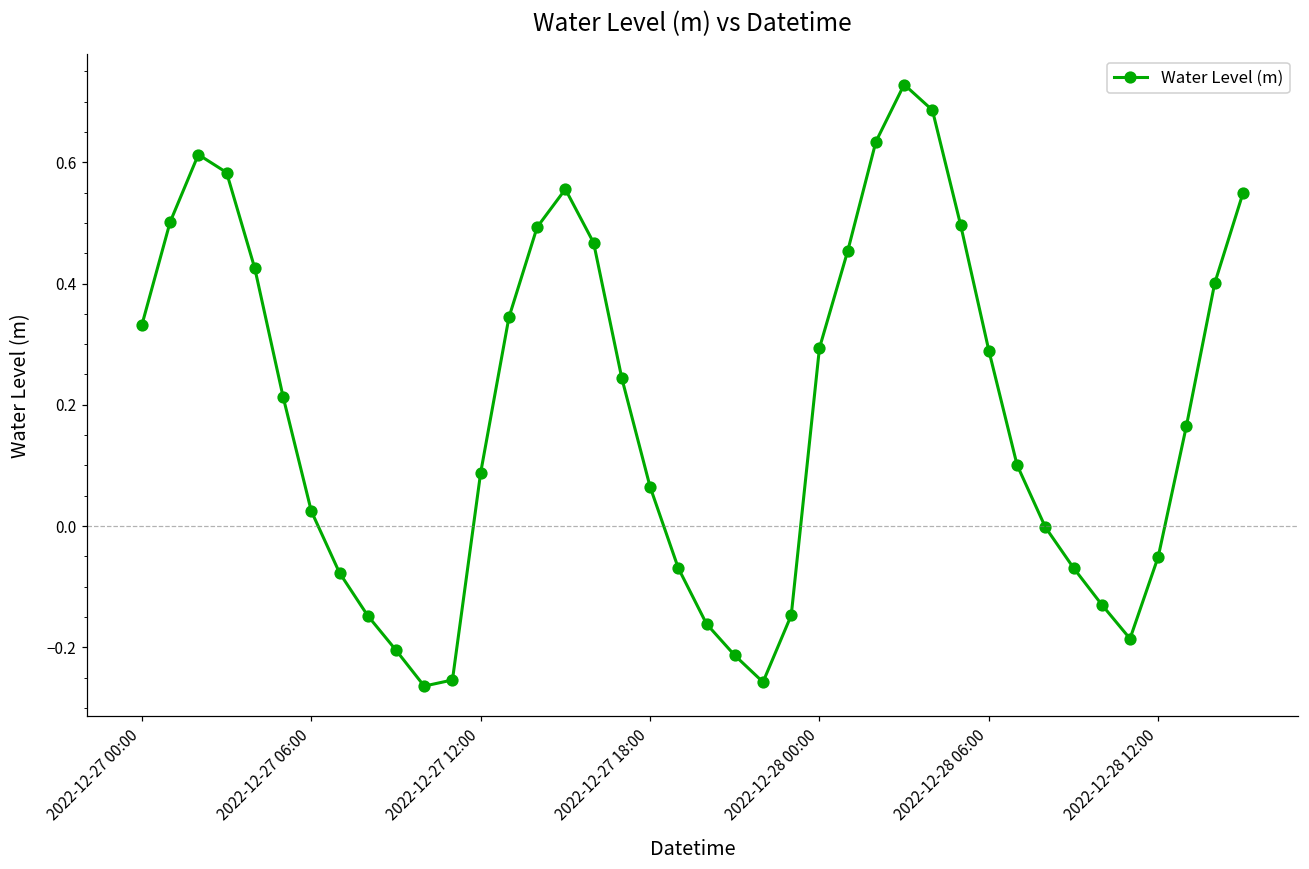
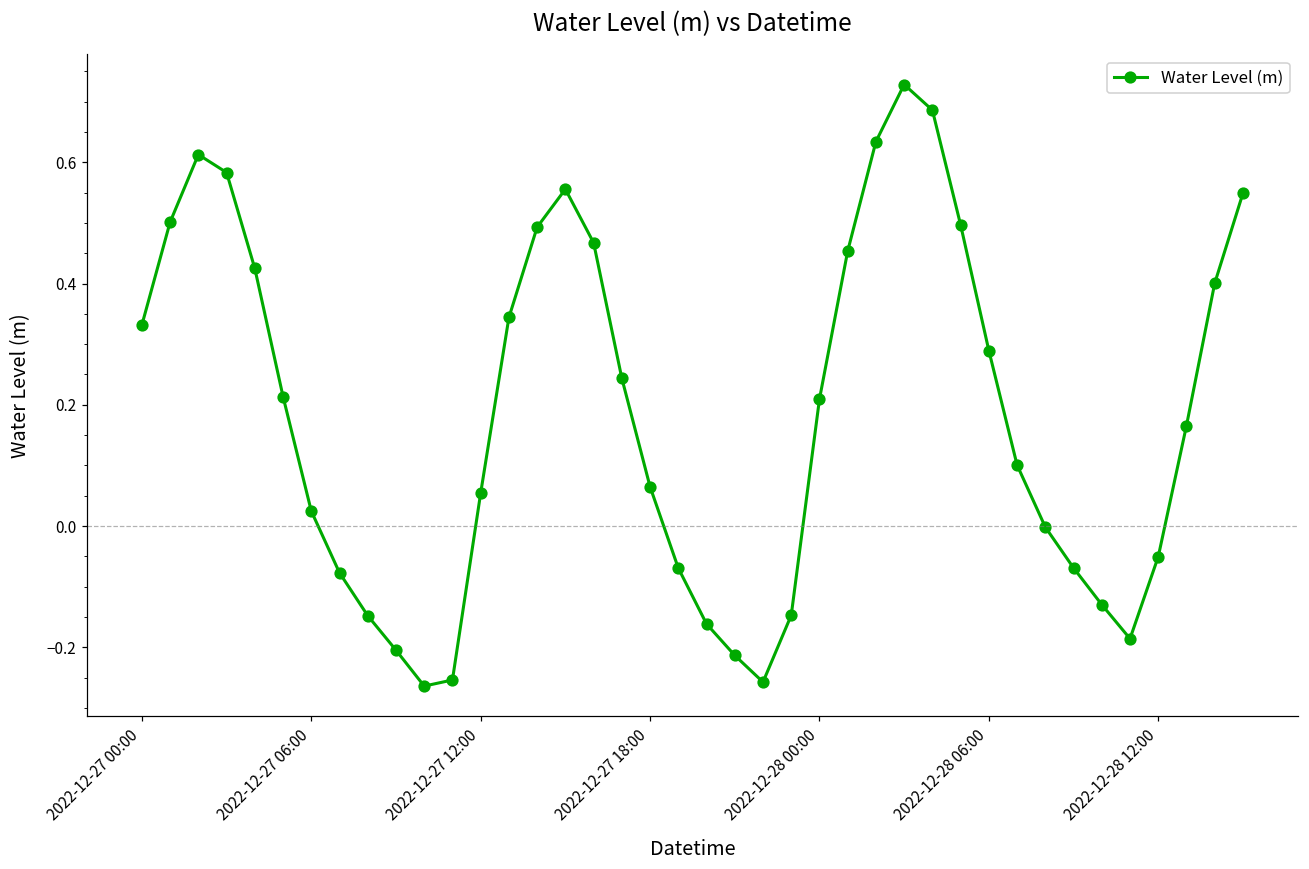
  {
    "2022-12-27 00:00": 0.33,
    "2022-12-27 06:00": 0.02,
-   "2022-12-27 12:00": 0.09,
+   "2022-12-27 12:00": 0.05,
    "2022-12-27 18:00": 0.06,
-   "2022-12-28 00:00": 0.29,
+   "2022-12-28 00:00": 0.21,
    "2022-12-28 06:00": 0.29,
    "2022-12-28 12:00": -0.05
  }
